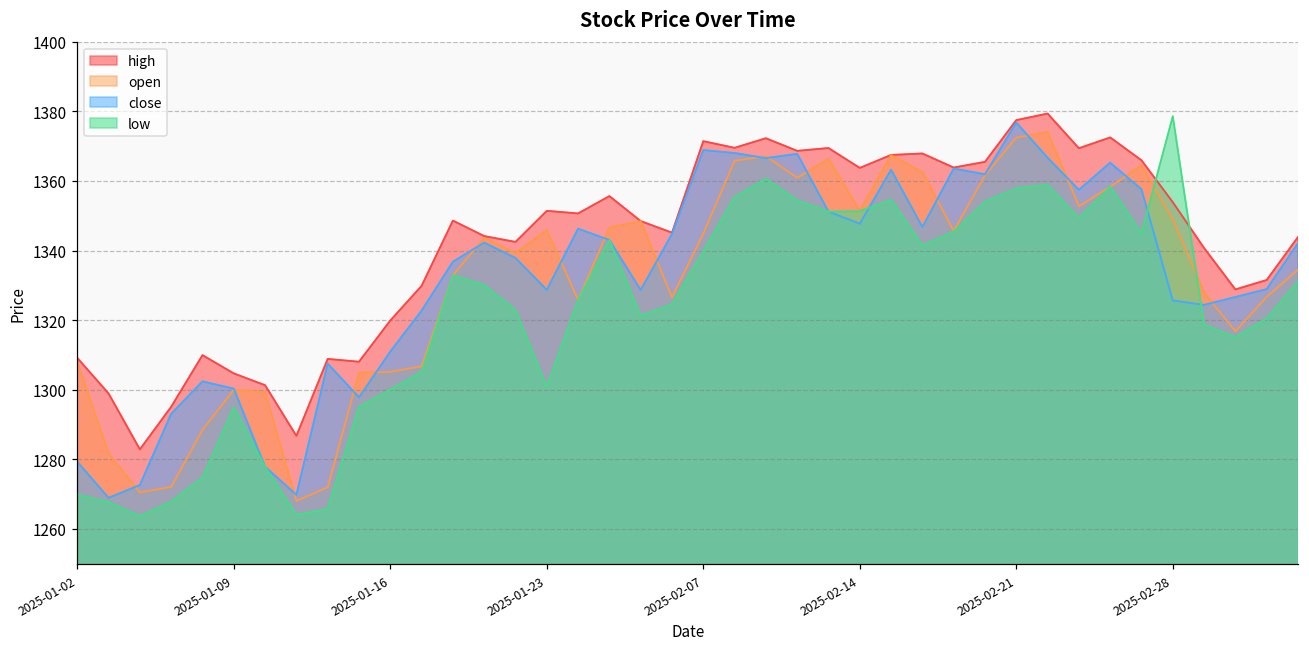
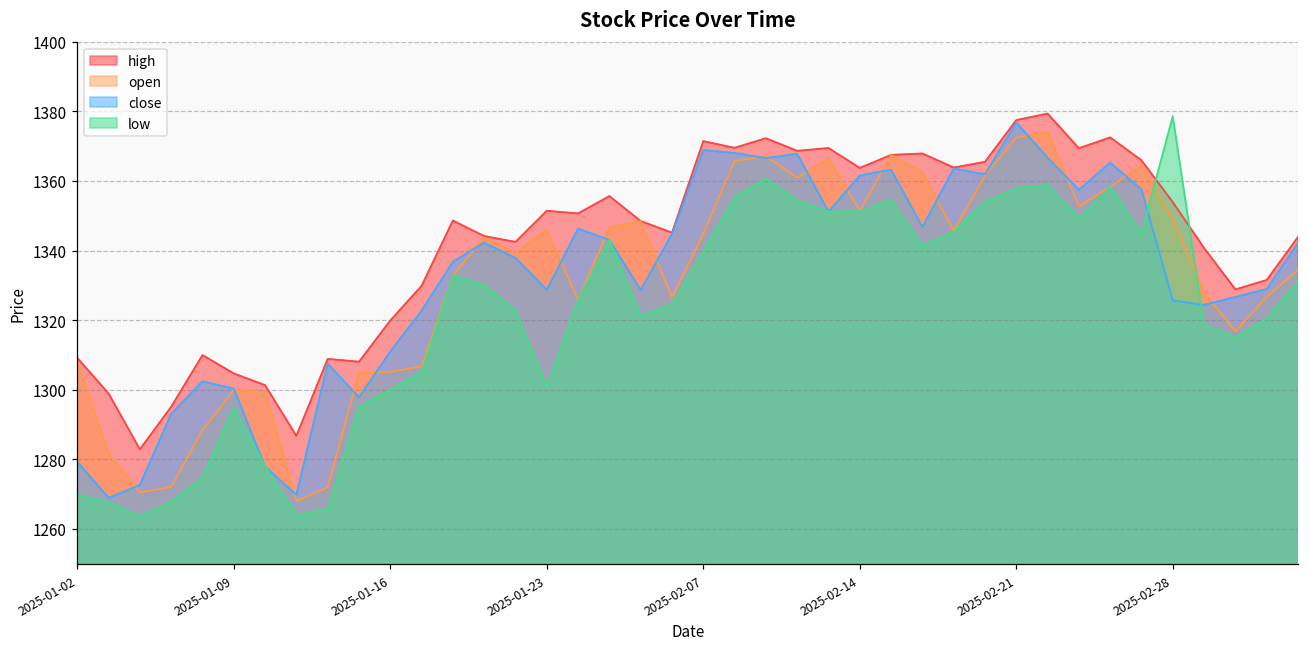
  {
    "high": {
      "2025-01-02": 1309,
      "2025-01-09": 1305,
      "2025-01-16": 1320,
      "2025-01-23": 1351,
      "2025-02-07": 1371,
      "2025-02-14": 1364,
      "2025-02-28": 1354
    },
    "open": {
      "2025-01-02": 1308,
      "2025-01-16": 1305,
      "2025-01-23": 1346,
      "2025-02-07": 1345,
      "2025-02-21": 1372,
      "2025-02-28": 1349
    },
    "close": {
      "2025-01-02": 1279,
      "2025-01-16": 1311,
      "2025-01-23": 1329,
      "2025-02-07": 1369,
-     "2025-02-14": 1348,
+     "2025-02-14": 1362,
      "2025-02-28": 1326
    },
    "low": {
      "2025-01-02": 1270,
      "2025-01-09": 1295,
      "2025-01-16": 1300,
      "2025-01-23": 1301,
      "2025-02-07": 1340,
      "2025-02-21": 1358,
      "2025-02-28": 1379
    }
  }
